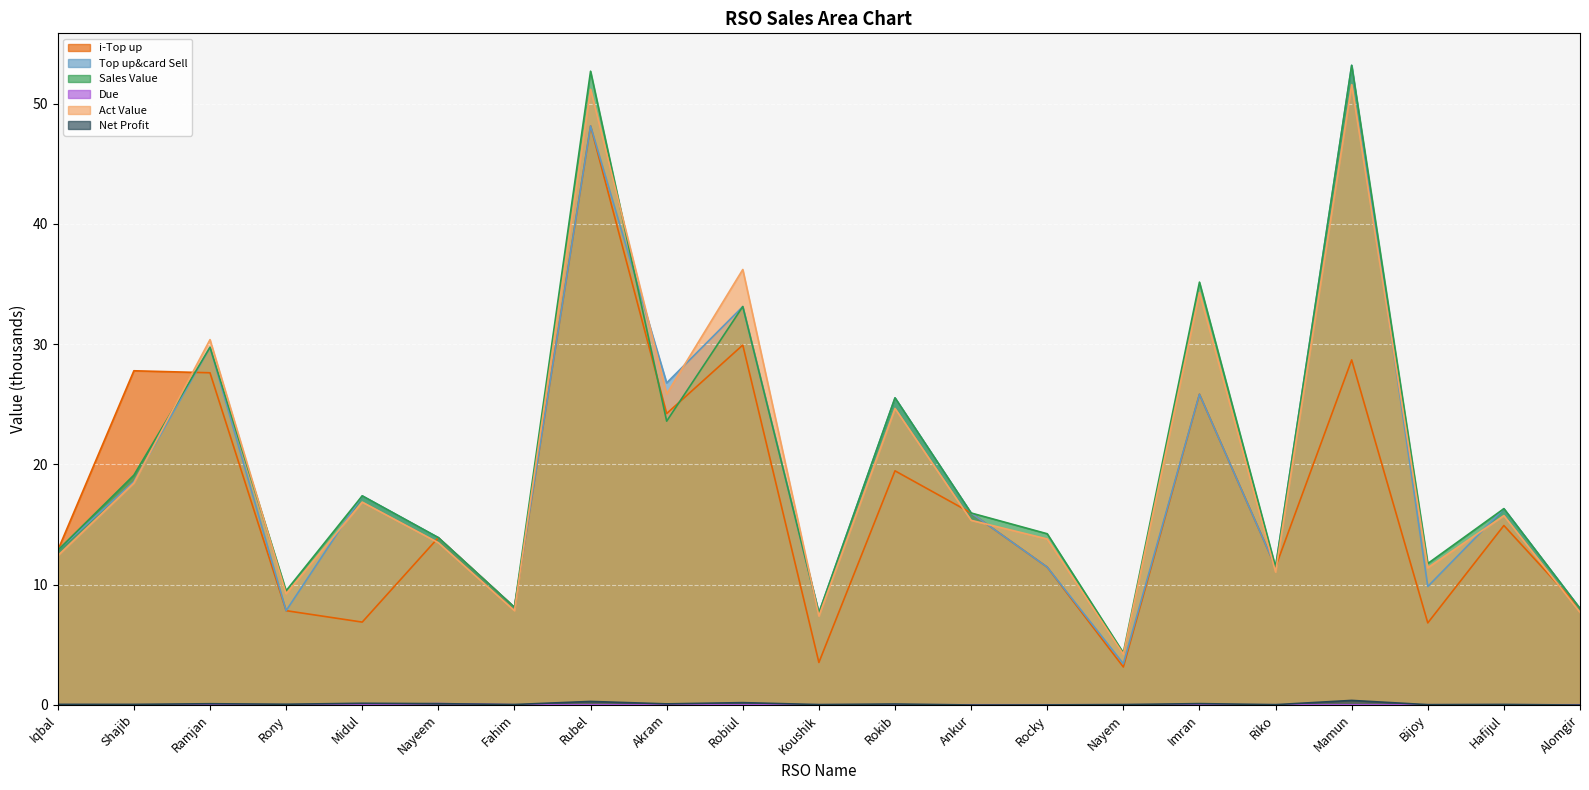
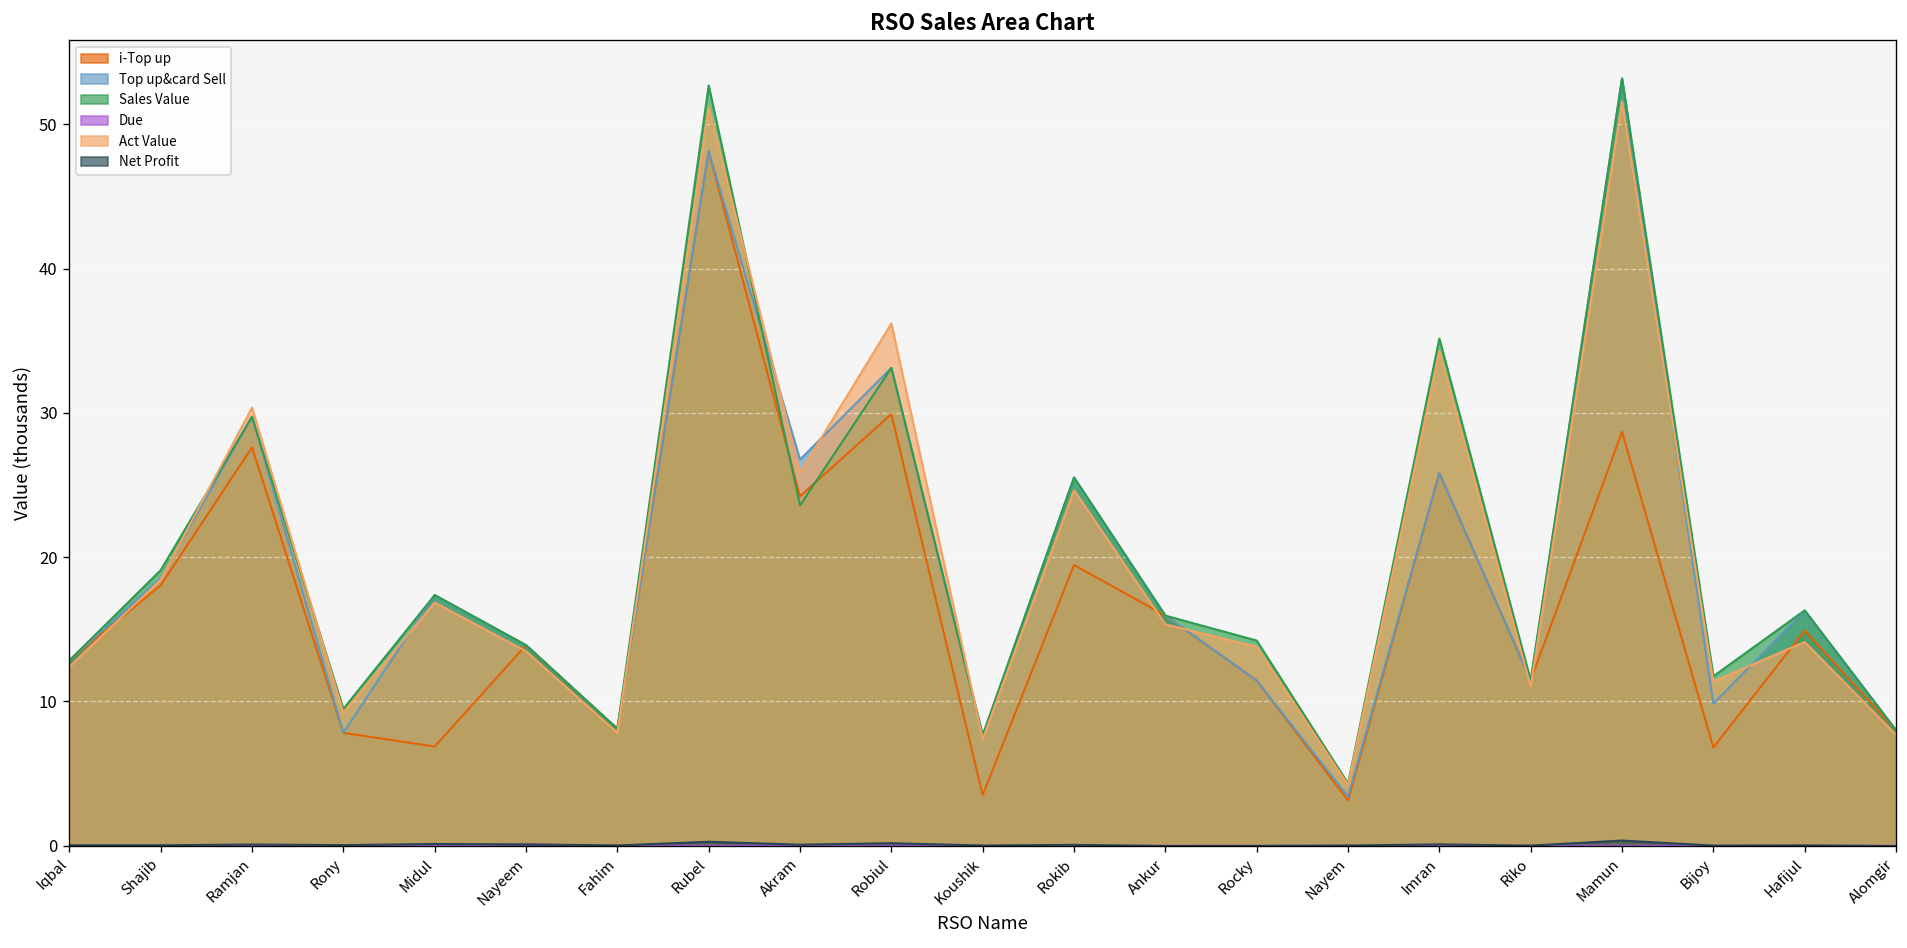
  {
    "i-Top up": {
-     "Shajib": 27.8,
+     "Shajib": 18.1,
      "Ramjan": 27.6,
      "Midul": 6.9,
      "Akram": 24.2,
      "Robiul": 29.9,
      "Koushik": 3.5,
      "Rokib": 19.5,
      "Nayem": 3.1,
      "Mamun": 28.7,
      "Bijoy": 6.8,
      "Hafijul": 14.9
    },
    "Top up&card Sell": {
      "Akram": 26.8,
      "Nayem": 3.4,
      "Bijoy": 9.8
    },
    "Sales Value": {
      "Shajib": 19.1,
      "Rony": 9.5,
      "Rubel": 52.7,
      "Akram": 23.6,
      "Rocky": 14.2,
      "Imran": 35.2,
      "Bijoy": 11.7
    },
    "Due": {
      "Rubel": 0.0,
      "Mamun": 0.0
    },
    "Act Value": {
      "Iqbal": 12.4,
      "Ramjan": 30.4,
      "Rony": 9.2,
      "Midul": 16.9,
      "Nayeem": 13.5,
      "Fahim": 7.8,
      "Rubel": 51.2,
      "Akram": 25.9,
      "Robiul": 36.2,
      "Koushik": 7.4,
      "Rokib": 24.6,
      "Ankur": 15.3,
      "Rocky": 13.8,
      "Imran": 34.3,
      "Riko": 11.0,
      "Mamun": 51.6,
      "Bijoy": 11.4,
-     "Hafijul": 15.7,
+     "Hafijul": 14.1,
      "Alomgir": 7.7
    },
    "Net Profit": {
      "Rubel": 0.3,
      "Mamun": 0.4
    }
  }
